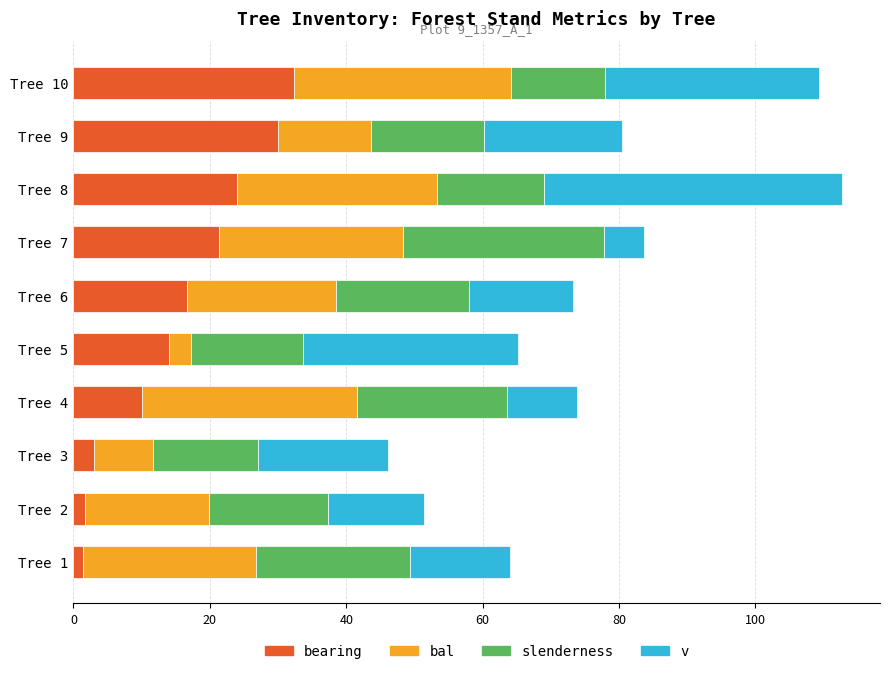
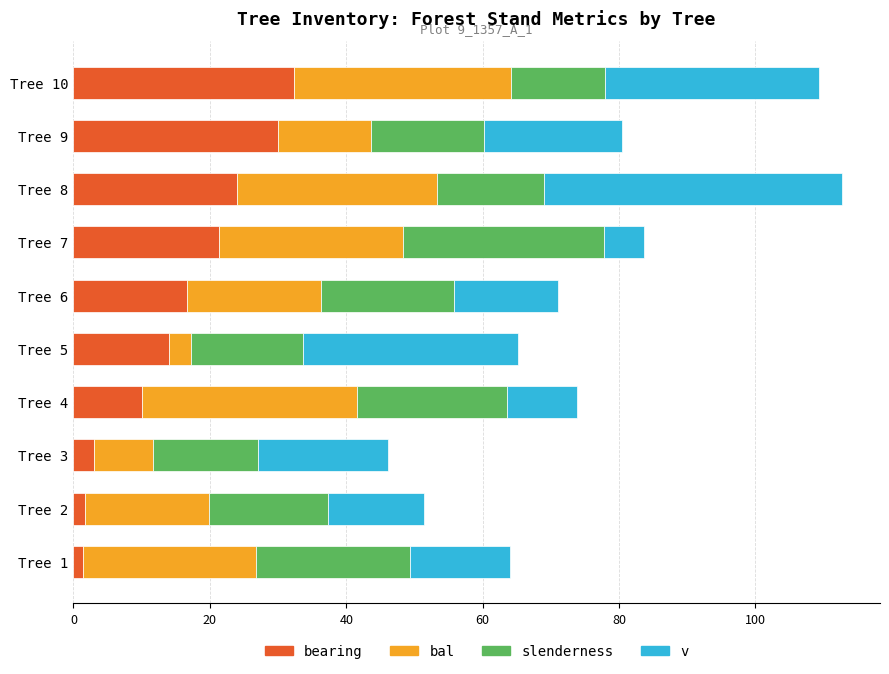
  {
    "bearing": {
      "Tree 10": 32,
      "Tree 9": 30,
      "Tree 8": 24,
      "Tree 7": 21,
      "Tree 6": 17,
      "Tree 5": 14,
      "Tree 4": 10,
      "Tree 3": 3,
      "Tree 2": 2,
      "Tree 1": 1
    },
    "bal": {
      "Tree 10": 32,
      "Tree 9": 14,
      "Tree 8": 29,
      "Tree 7": 27,
-     "Tree 6": 22,
+     "Tree 6": 20,
      "Tree 5": 3,
      "Tree 4": 32,
      "Tree 3": 9,
      "Tree 2": 18,
      "Tree 1": 25
    },
    "slenderness": {
      "Tree 10": 14,
      "Tree 9": 17,
      "Tree 8": 16,
      "Tree 7": 30,
      "Tree 6": 19,
      "Tree 5": 16,
      "Tree 4": 22,
      "Tree 3": 15,
      "Tree 2": 17,
      "Tree 1": 23
    },
    "v": {
      "Tree 10": 31,
      "Tree 9": 20,
      "Tree 8": 44,
      "Tree 7": 6,
      "Tree 6": 15,
      "Tree 5": 32,
      "Tree 4": 10,
      "Tree 3": 19,
      "Tree 2": 14,
      "Tree 1": 15
    }
  }
